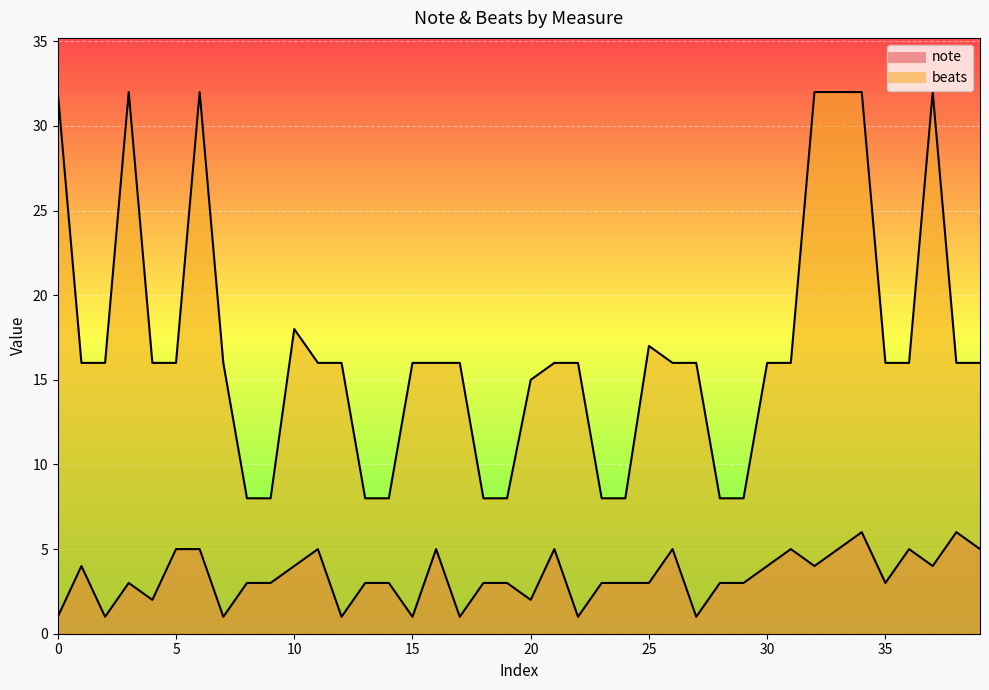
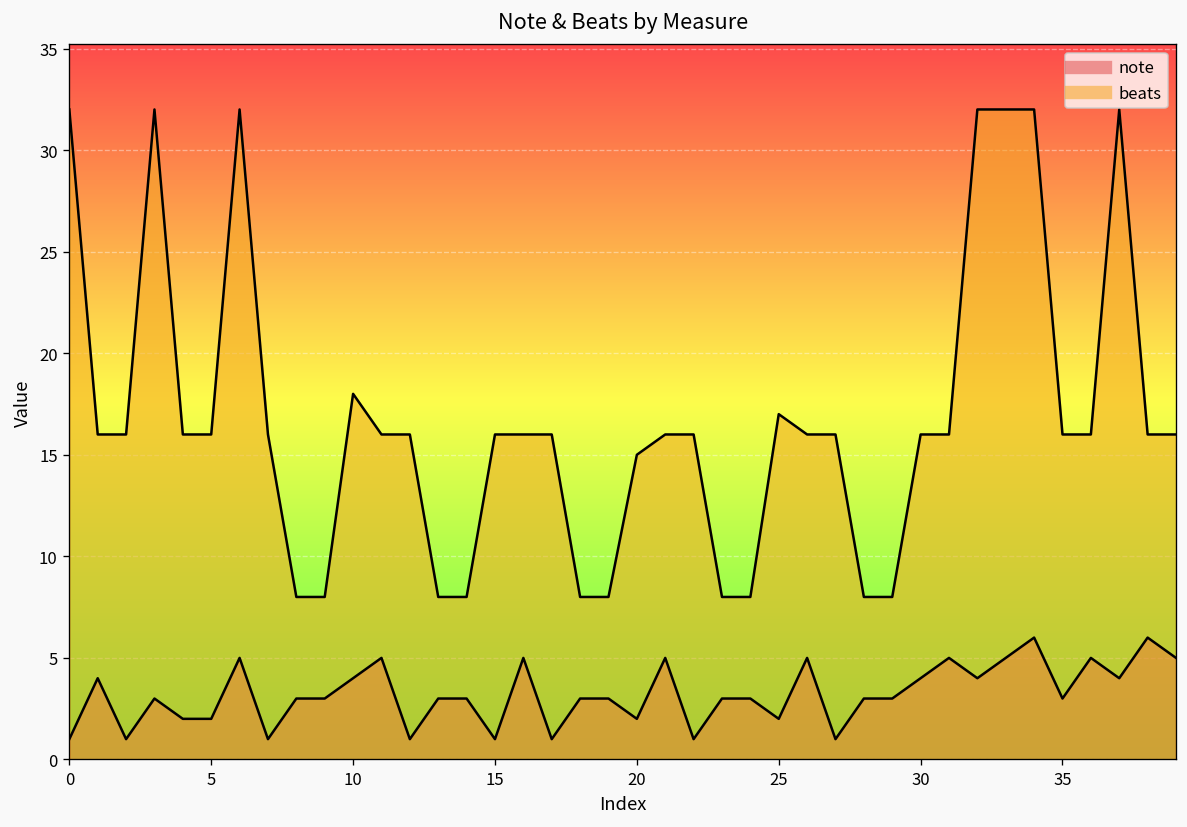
  {
    "note": {
      "0": 1,
-     "5": 5,
+     "5": 2,
      "10": 4,
      "15": 1,
      "20": 2,
-     "25": 3,
+     "25": 2,
      "30": 4,
      "35": 3
    },
    "beats": {
      "0": 32,
      "5": 16,
      "10": 18,
      "15": 16,
      "20": 15,
      "25": 17,
      "30": 16,
      "35": 16
    }
  }
